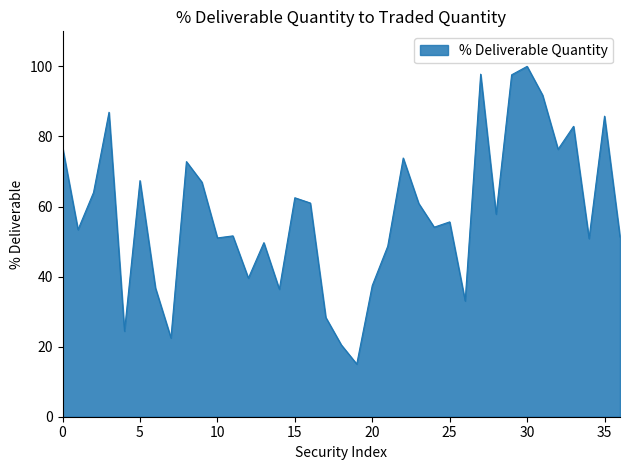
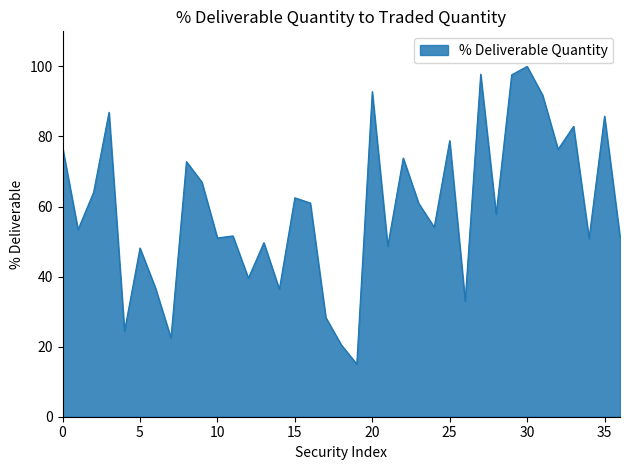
  {
    "0": 77,
-   "5": 67,
+   "5": 48,
    "10": 51,
    "15": 63,
-   "20": 37,
-   "25": 56,
+   "20": 93,
+   "25": 79,
    "30": 100,
    "35": 86
  }
